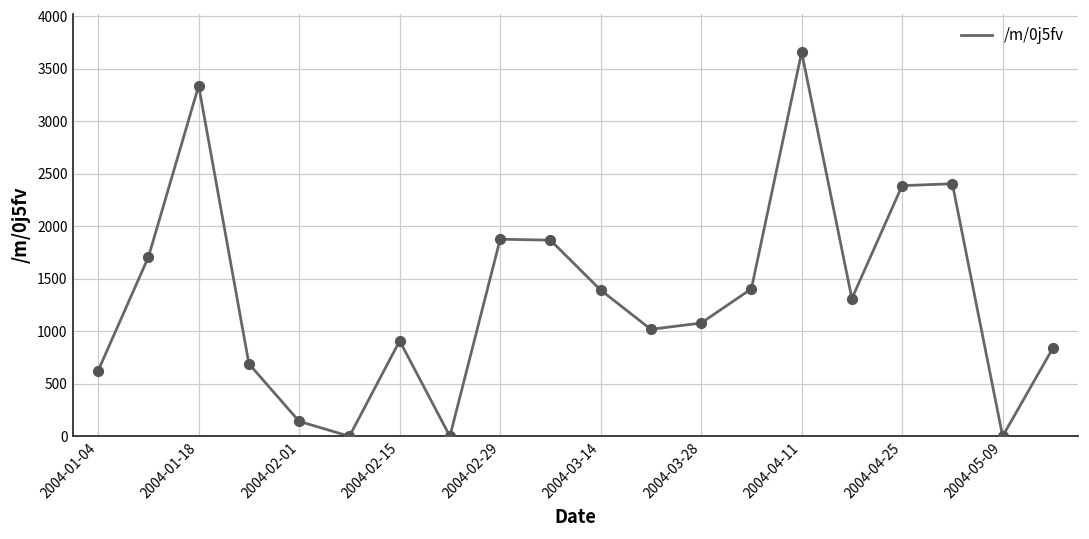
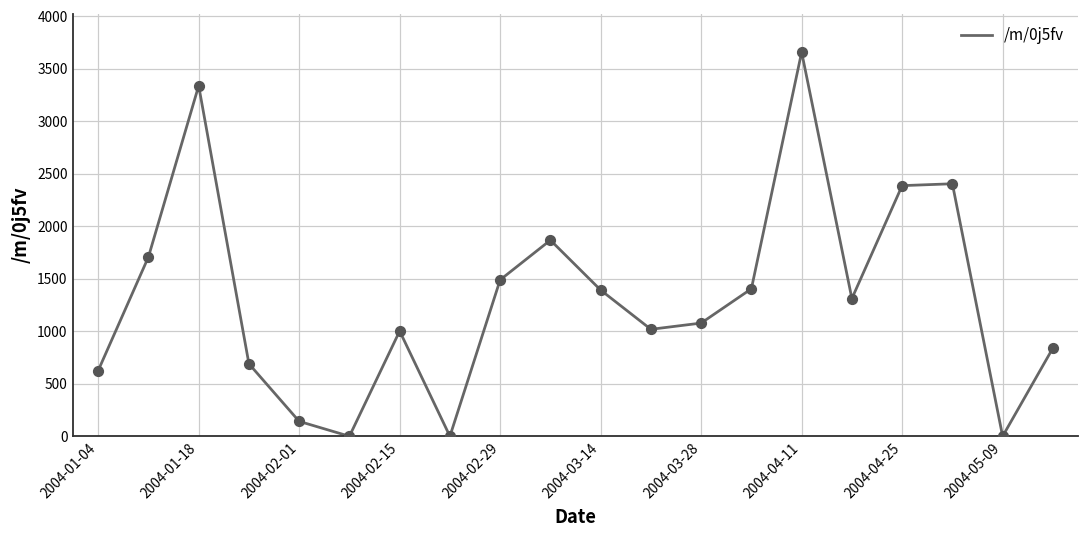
  {
    "2004-01-04": 600,
    "2004-01-18": 3300,
    "2004-02-01": 100,
-   "2004-02-15": 900,
-   "2004-02-29": 1900,
+   "2004-02-15": 1000,
+   "2004-02-29": 1500,
    "2004-03-14": 1400,
    "2004-03-28": 1100,
    "2004-04-11": 3700,
    "2004-04-25": 2400,
    "2004-05-09": 0
  }
